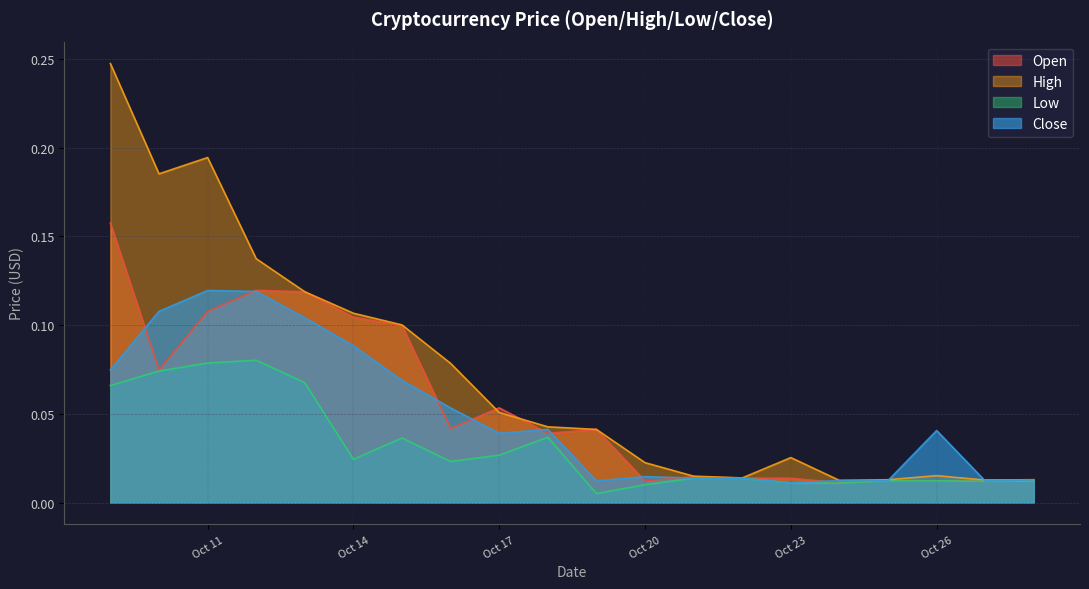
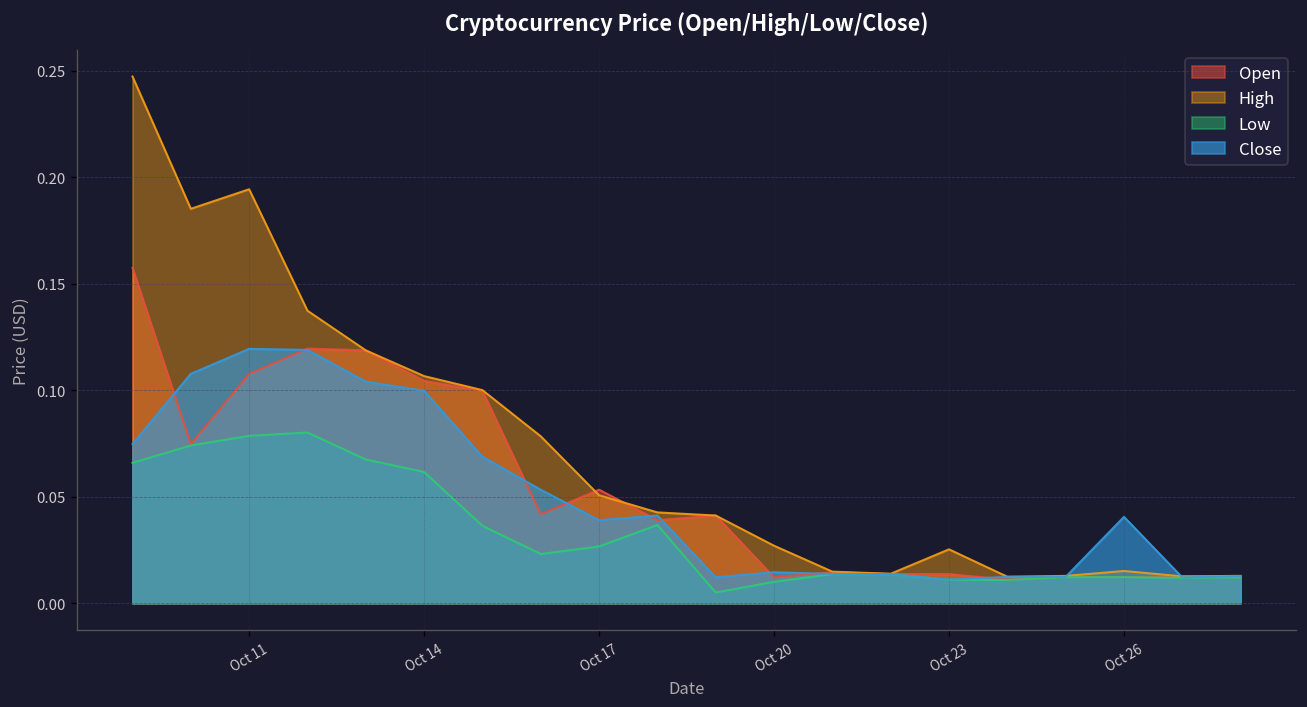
  {
    "Open": {
      "Oct 11": 0.108,
      "Oct 14": 0.104,
      "Oct 17": 0.053,
      "Oct 20": 0.012,
      "Oct 23": 0.014
    },
    "High": {
      "Oct 11": 0.194,
      "Oct 14": 0.107,
      "Oct 17": 0.051,
-     "Oct 20": 0.022,
+     "Oct 20": 0.027,
      "Oct 23": 0.025,
      "Oct 26": 0.015
    },
    "Low": {
      "Oct 11": 0.079,
-     "Oct 14": 0.024,
+     "Oct 14": 0.062,
      "Oct 17": 0.027,
      "Oct 20": 0.010
    },
    "Close": {
      "Oct 11": 0.119,
-     "Oct 14": 0.088,
+     "Oct 14": 0.100,
      "Oct 17": 0.039,
      "Oct 20": 0.015,
      "Oct 26": 0.041
    }
  }
